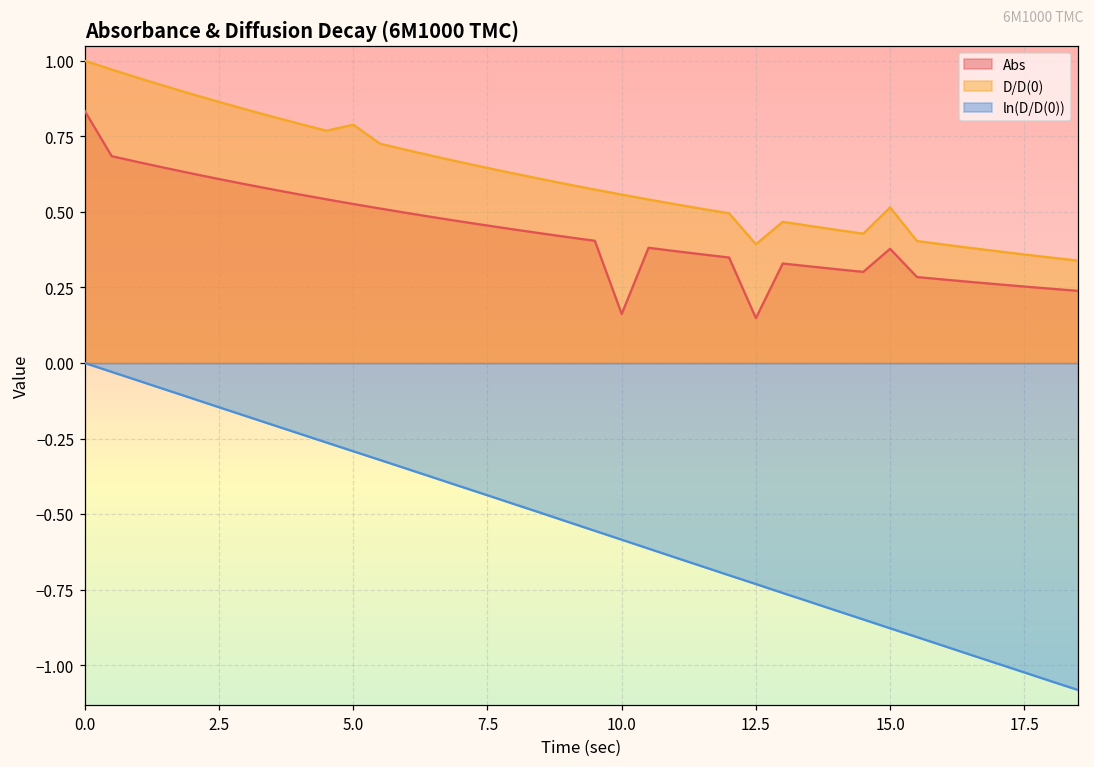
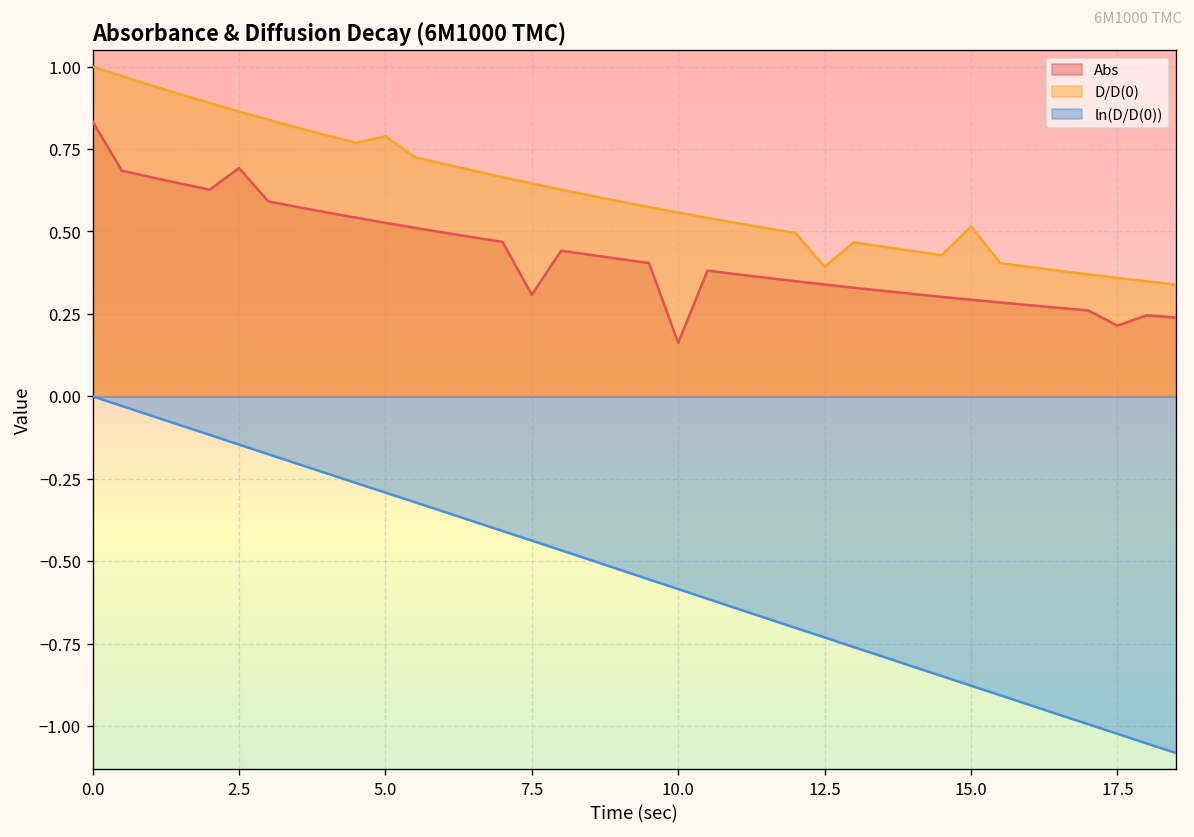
  {
    "Abs": {
      "0.0": 0.83,
-     "2.5": 0.61,
+     "2.5": 0.69,
      "5.0": 0.53,
-     "7.5": 0.46,
+     "7.5": 0.31,
      "10.0": 0.16,
-     "12.5": 0.15,
-     "15.0": 0.38,
-     "17.5": 0.25
+     "12.5": 0.34,
+     "15.0": 0.29,
+     "17.5": 0.21
    },
    "D/D(0)": {
      "0.0": 1.00,
      "2.5": 0.86,
      "5.0": 0.79,
      "7.5": 0.65,
      "10.0": 0.56,
      "12.5": 0.39,
      "15.0": 0.52,
      "17.5": 0.36
    }
  }
